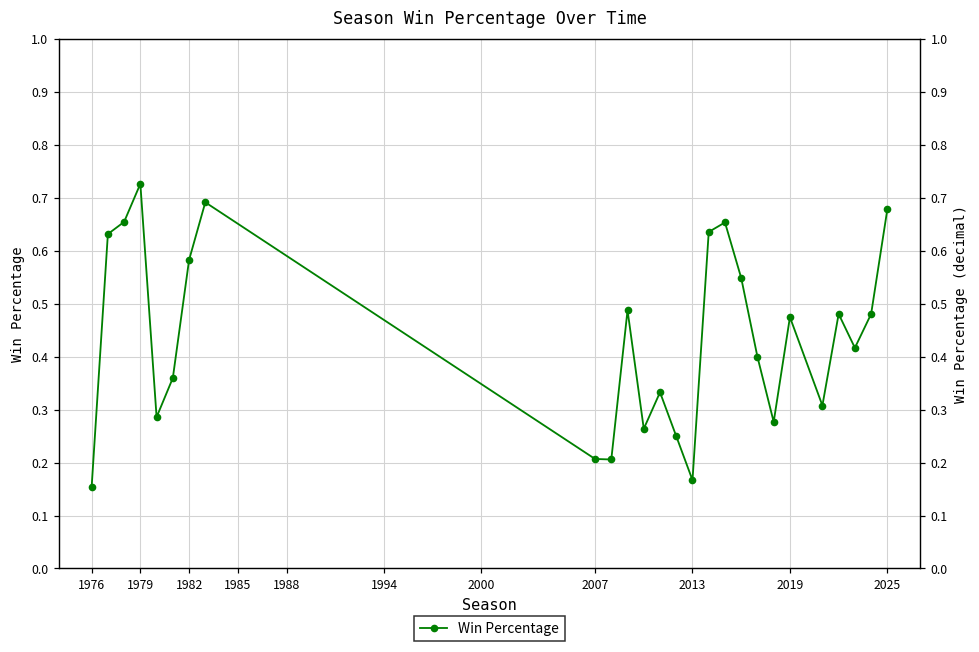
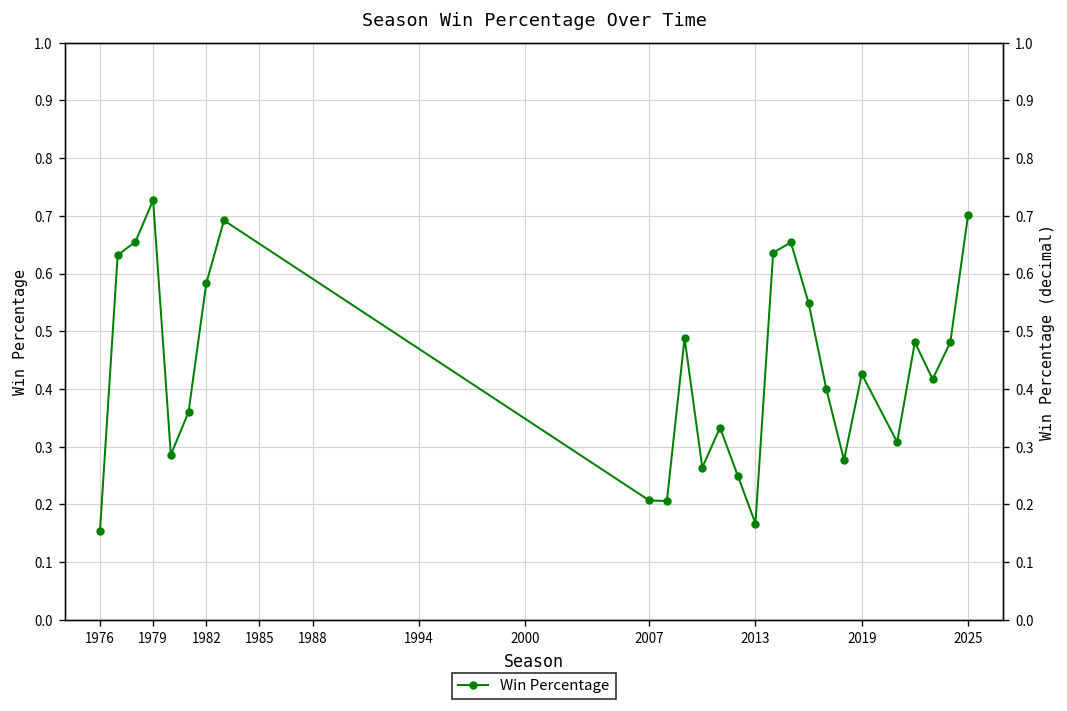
  {
    "1976": 0.15,
    "1979": 0.73,
    "1982": 0.58,
    "2007": 0.21,
    "2013": 0.17,
-   "2019": 0.48,
-   "2025": 0.68
+   "2019": 0.43,
+   "2025": 0.70
  }
